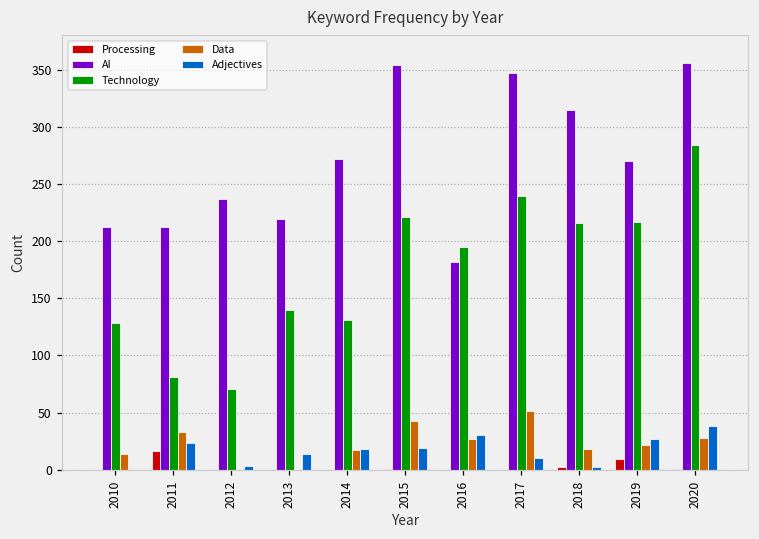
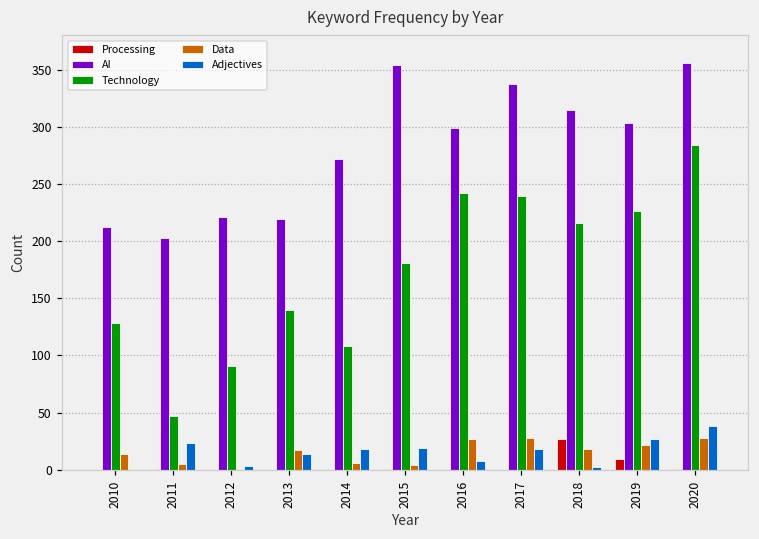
  {
    "Processing": {
      "2010": 0,
-     "2011": 16,
+     "2011": 1,
      "2012": 0,
      "2013": 0,
      "2014": 0,
      "2016": 0,
      "2017": 0,
-     "2018": 2,
+     "2018": 27,
      "2019": 9
    },
    "AI": {
      "2010": 212,
-     "2011": 212,
-     "2012": 237,
+     "2011": 203,
+     "2012": 221,
      "2013": 219,
      "2014": 272,
      "2015": 354,
-     "2016": 182,
-     "2017": 347,
+     "2016": 299,
+     "2017": 337,
      "2018": 315,
-     "2019": 270,
+     "2019": 303,
      "2020": 356
    },
    "Technology": {
      "2010": 128,
-     "2011": 81,
-     "2012": 71,
+     "2011": 47,
+     "2012": 91,
      "2013": 140,
-     "2014": 131,
-     "2015": 221,
-     "2016": 195,
+     "2014": 108,
+     "2015": 181,
+     "2016": 242,
      "2017": 239,
      "2018": 216,
-     "2019": 217,
+     "2019": 226,
      "2020": 284
    },
    "Data": {
      "2010": 14,
-     "2011": 33,
+     "2011": 5,
      "2012": 0,
-     "2013": 1,
-     "2014": 17,
-     "2015": 43,
+     "2013": 17,
+     "2014": 6,
+     "2015": 4,
      "2016": 27,
-     "2017": 51,
+     "2017": 28,
      "2018": 18,
      "2019": 22,
      "2020": 28
    },
    "Adjectives": {
      "2010": 0,
      "2011": 23,
      "2012": 3,
      "2013": 14,
      "2014": 18,
      "2015": 19,
-     "2016": 30,
-     "2017": 10,
+     "2016": 8,
+     "2017": 18,
      "2019": 27,
      "2020": 38
    }
  }
